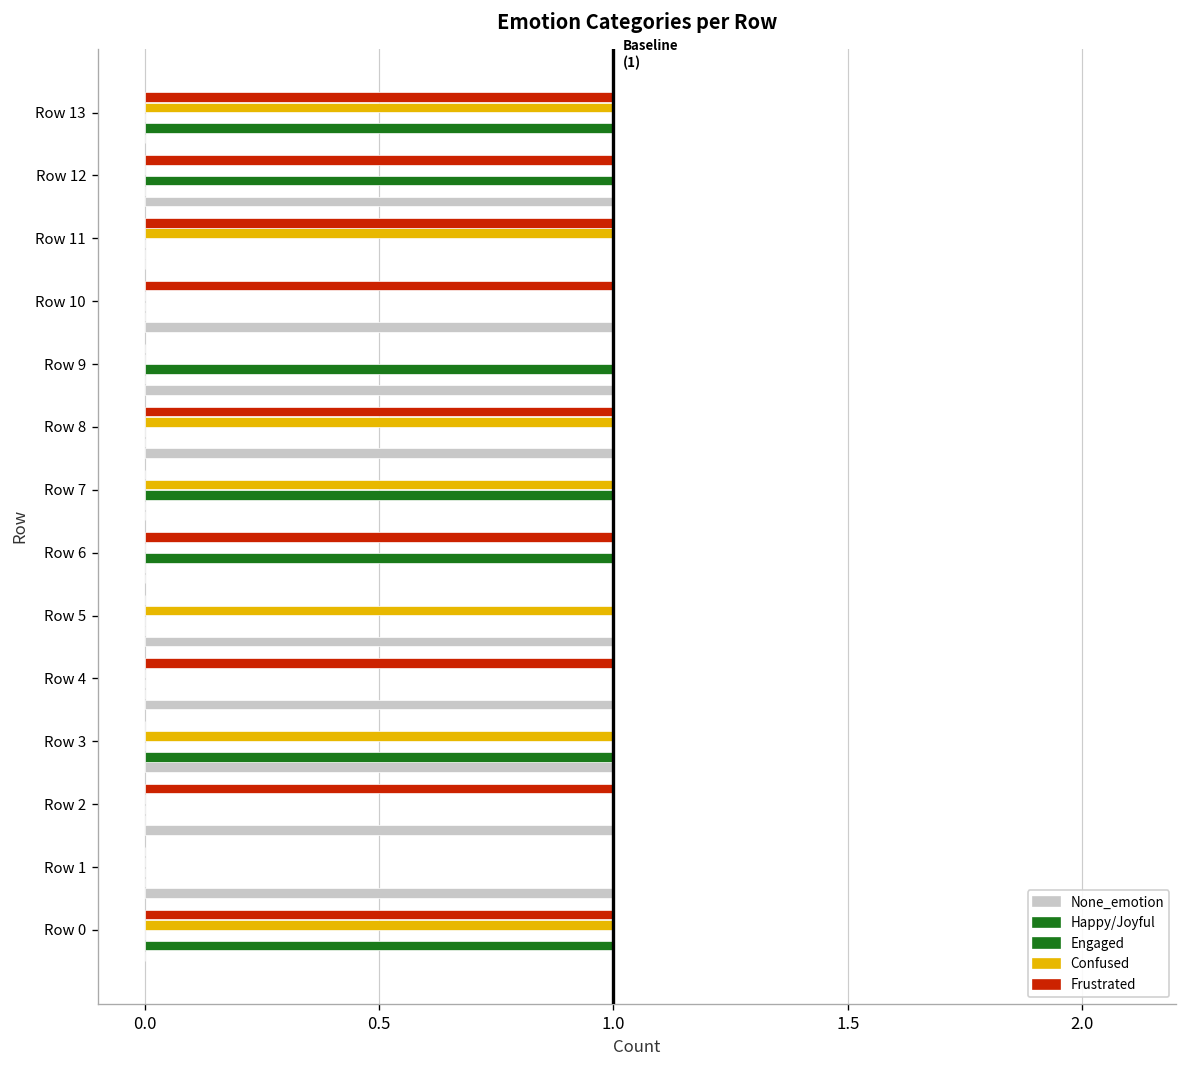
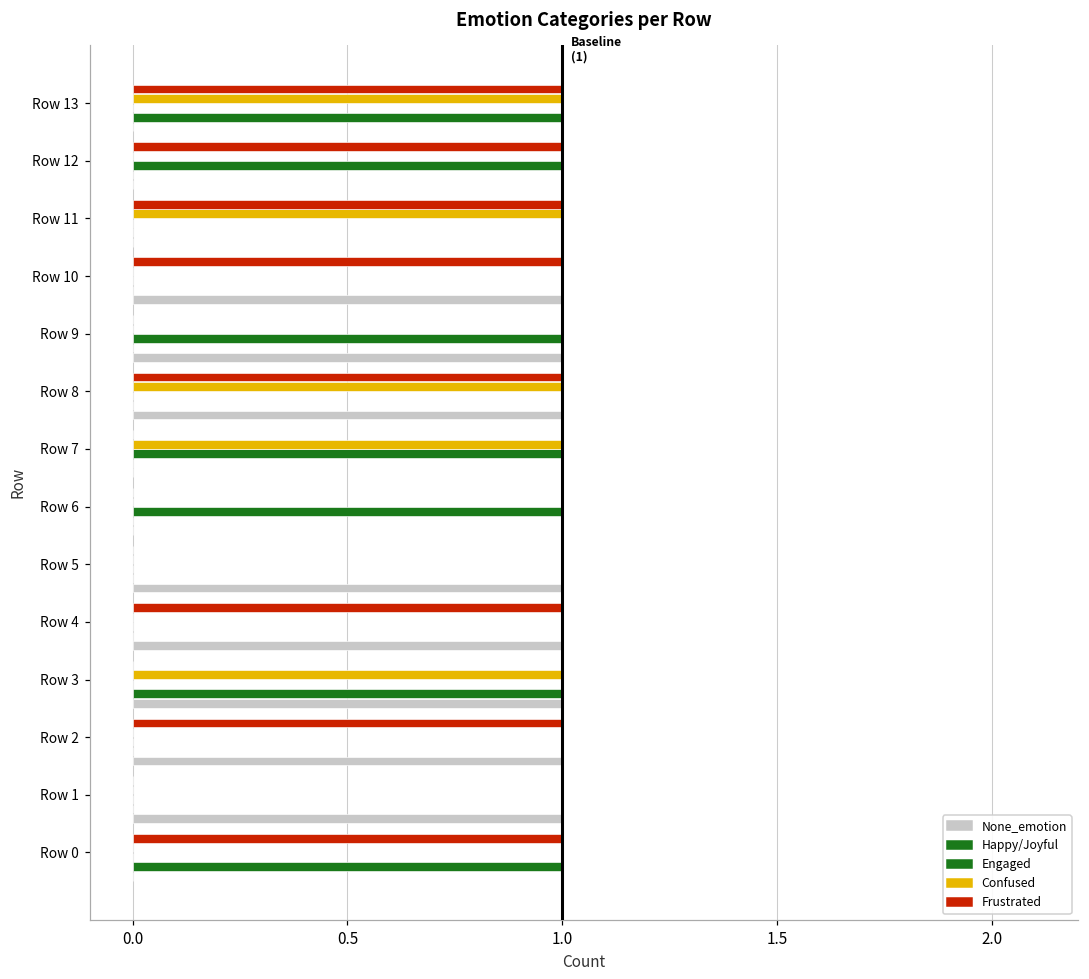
  {
    "None_emotion": {
      "Row 13": 0,
-     "Row 12": 1,
+     "Row 12": 0,
      "Row 11": 0,
      "Row 10": 1,
      "Row 9": 1,
      "Row 8": 1,
      "Row 7": 0,
      "Row 6": 0,
      "Row 5": 1,
      "Row 4": 1,
      "Row 3": 1,
      "Row 2": 1,
      "Row 1": 1,
      "Row 0": 0
    },
    "Confused": {
      "Row 13": 1,
      "Row 12": 0,
      "Row 11": 1,
      "Row 10": 0,
      "Row 9": 0,
      "Row 8": 1,
      "Row 7": 1,
      "Row 6": 0,
-     "Row 5": 1,
+     "Row 5": 0,
      "Row 4": 0,
      "Row 3": 1,
      "Row 2": 0,
      "Row 1": 0,
-     "Row 0": 1
+     "Row 0": 0
    },
    "Frustrated": {
      "Row 12": 1,
      "Row 11": 1,
      "Row 10": 1,
      "Row 9": 0,
      "Row 8": 1,
      "Row 7": 0,
-     "Row 6": 1,
+     "Row 6": 0,
      "Row 5": 0,
      "Row 4": 1,
      "Row 3": 0,
      "Row 2": 1,
      "Row 1": 0,
      "Row 0": 1
    }
  }
